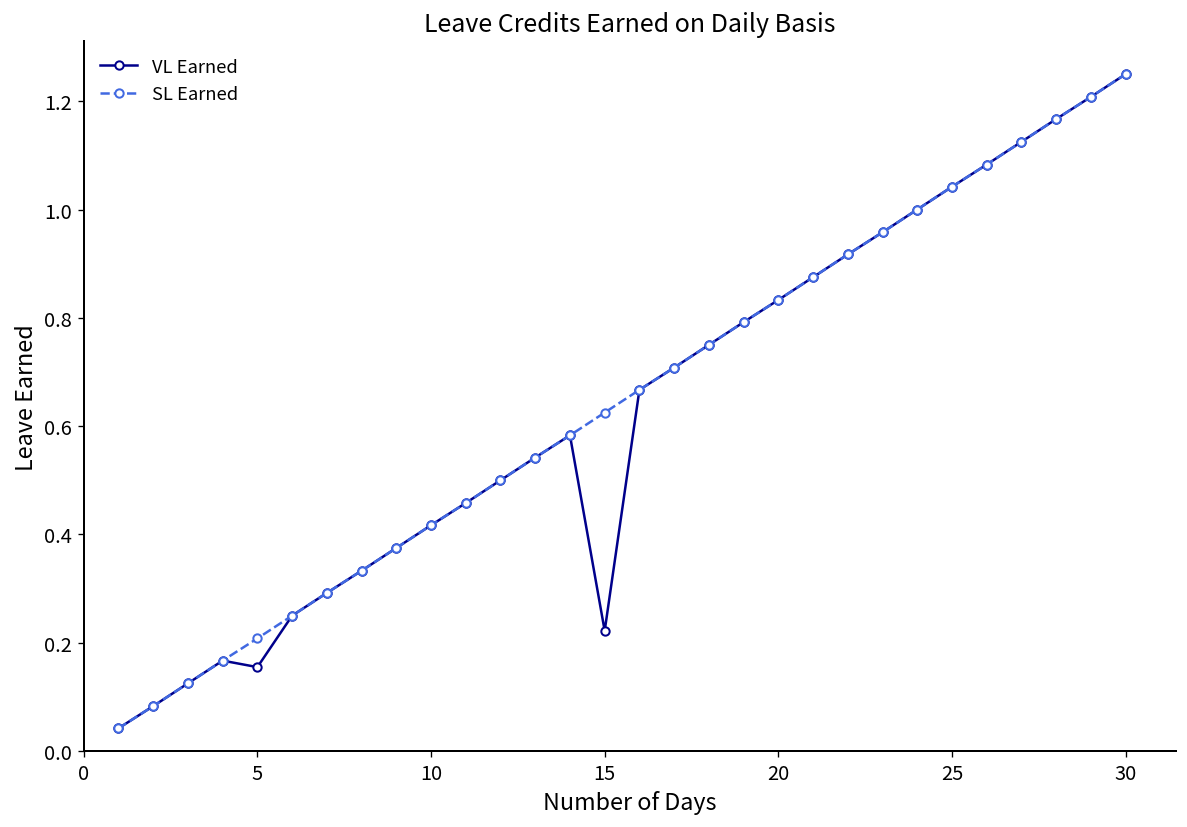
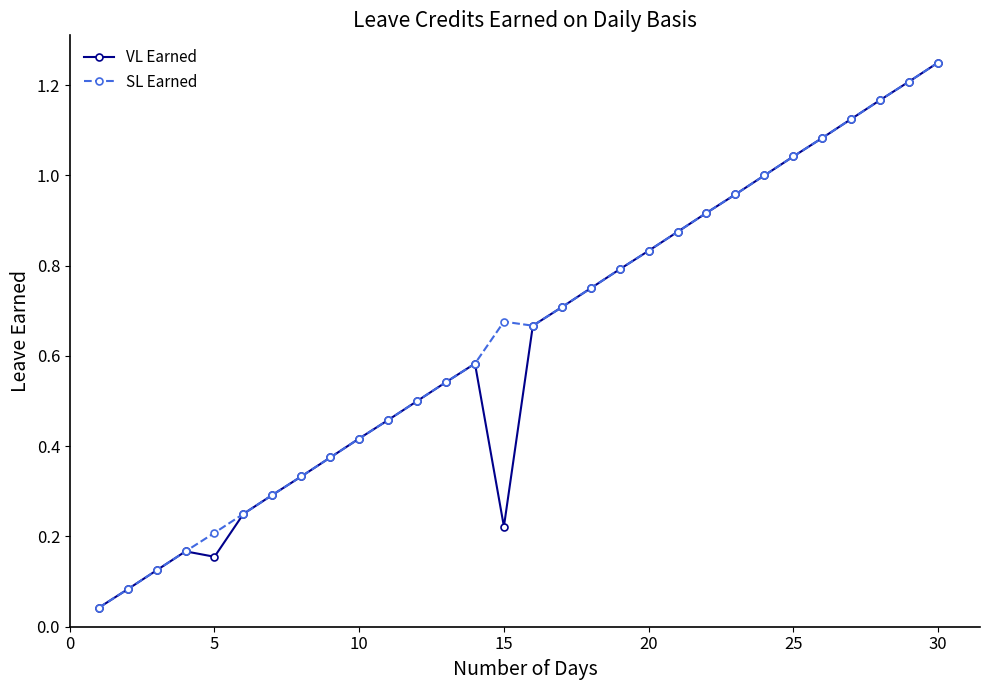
  {
    "VL Earned": {
      "5": 0.16,
      "15": 0.22
    },
    "SL Earned": {
      "5": 0.21,
-     "15": 0.63
+     "15": 0.68
    }
  }
